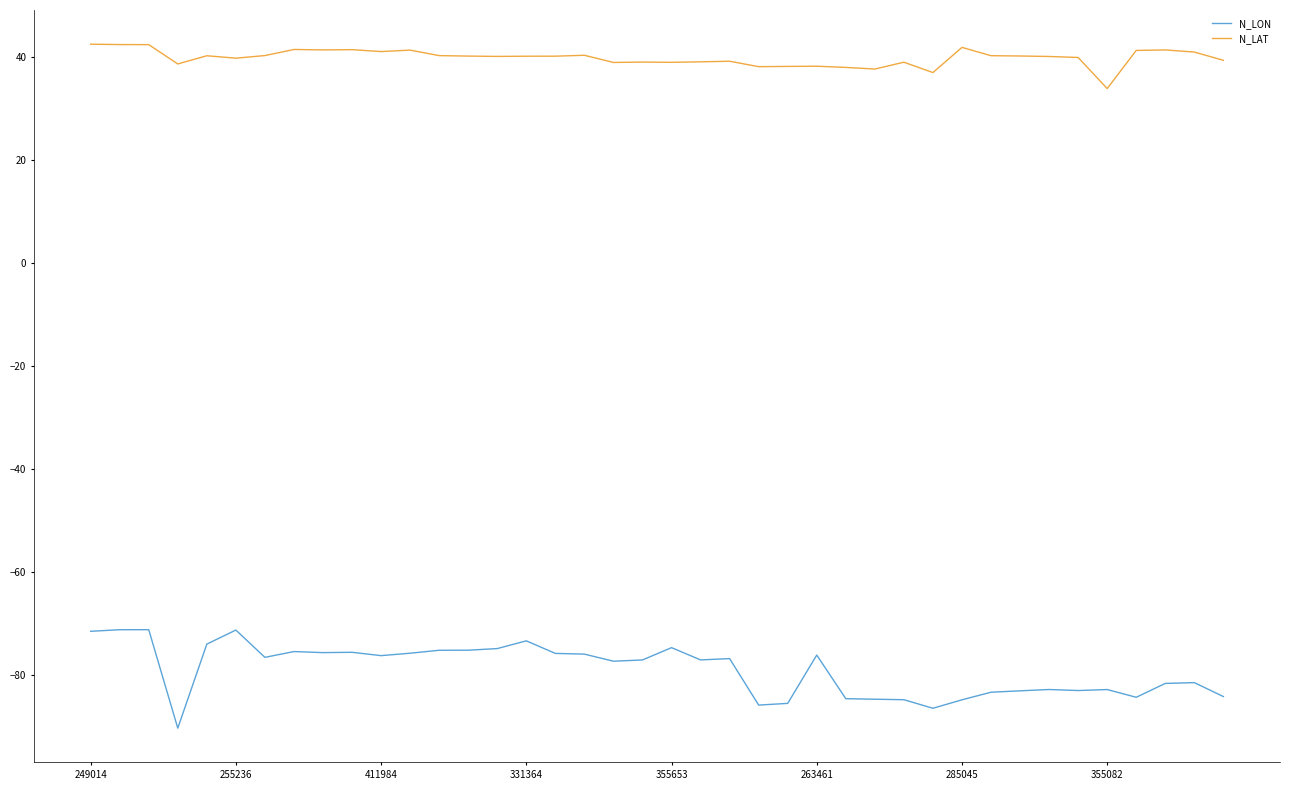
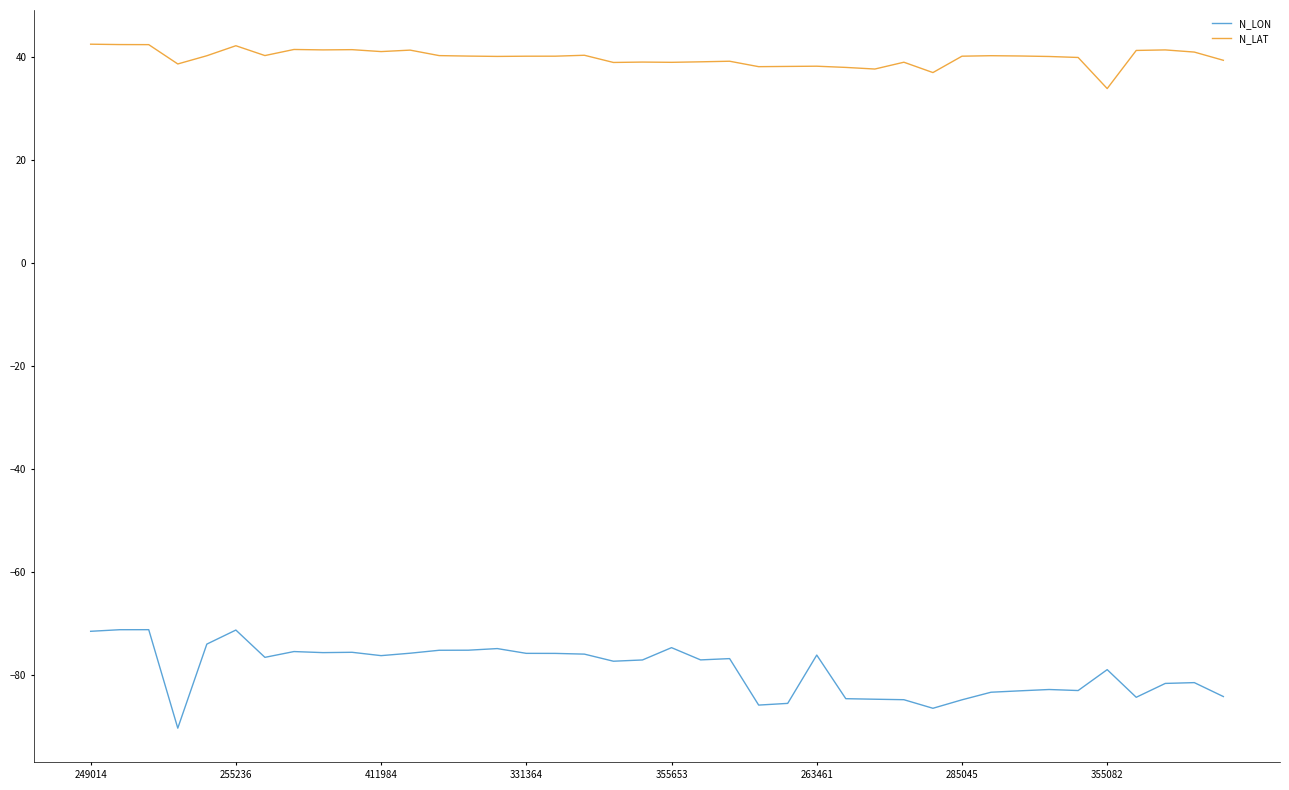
  {
    "N_LON": {
      "249014": -72,
      "255236": -71,
      "411984": -76,
-     "331364": -73,
+     "331364": -76,
      "355653": -75,
      "263461": -76,
      "285045": -85,
-     "355082": -83
+     "355082": -79
    },
    "N_LAT": {
      "249014": 42,
-     "255236": 40,
+     "255236": 42,
      "411984": 41,
      "331364": 40,
      "355653": 39,
      "263461": 38,
-     "285045": 42,
+     "285045": 40,
      "355082": 34
    }
  }
